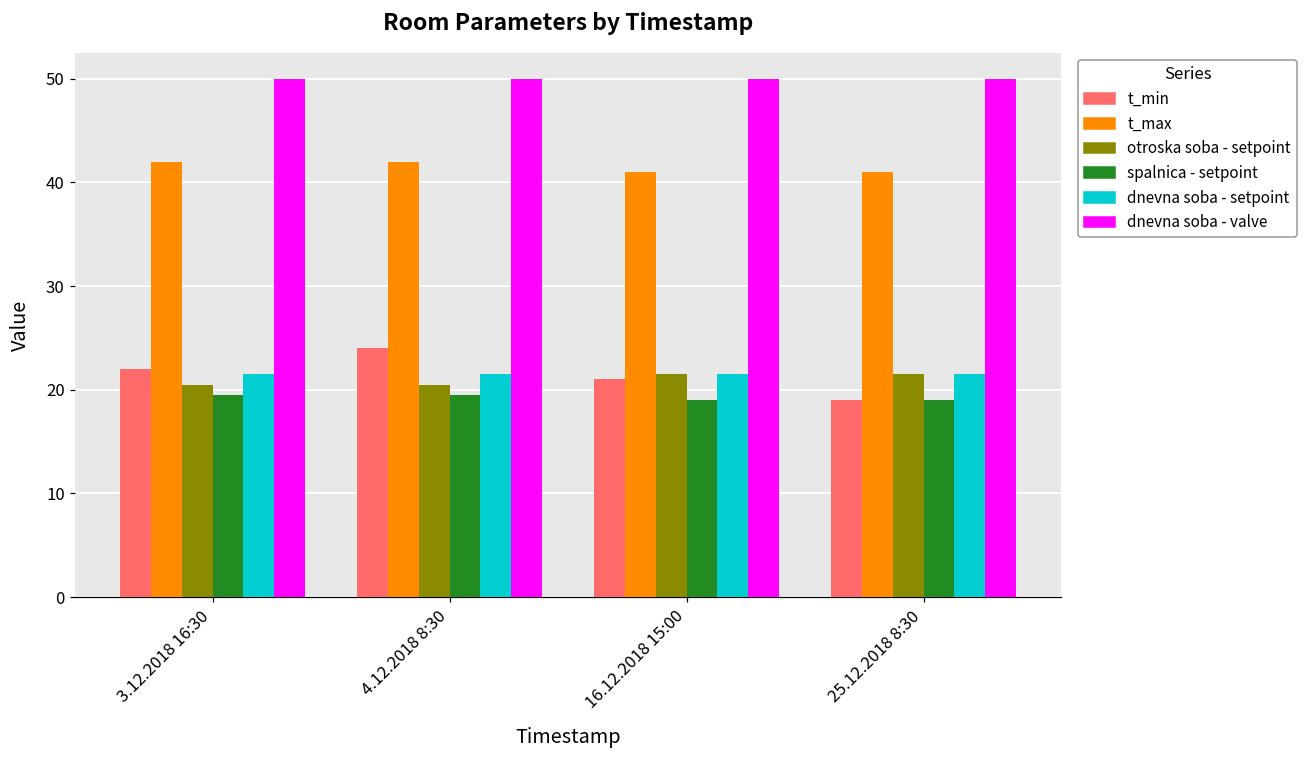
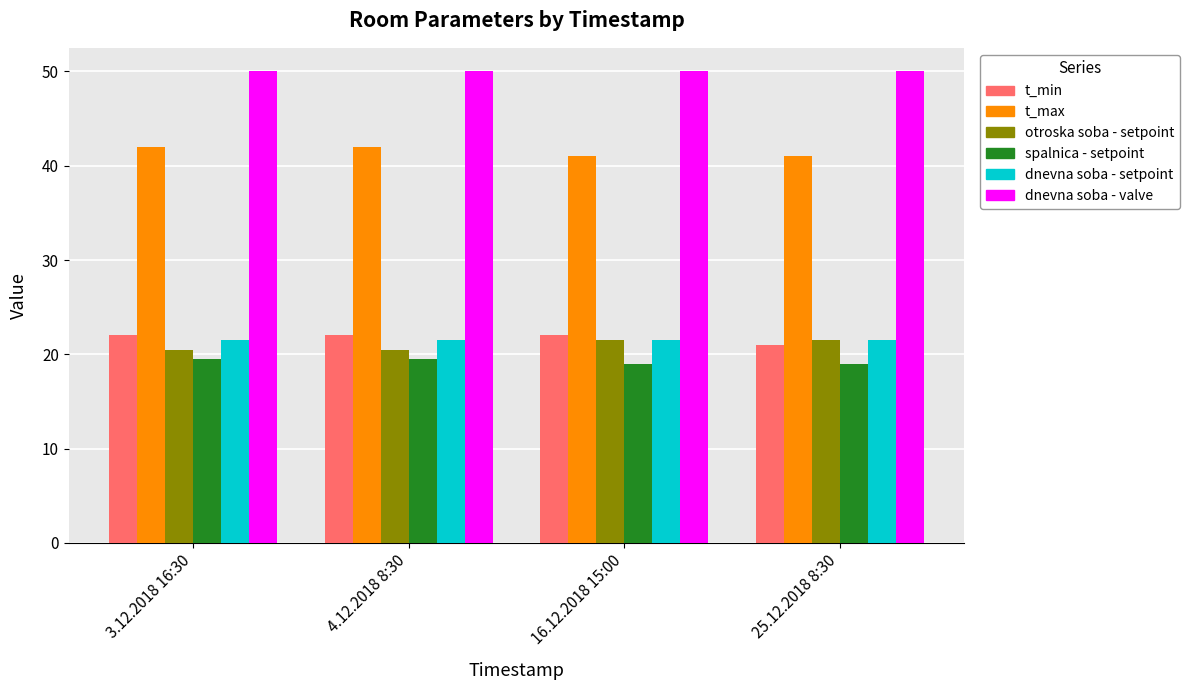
  {
    "t_min": {
      "3.12.2018 16:30": 22,
-     "4.12.2018 8:30": 24,
-     "16.12.2018 15:00": 21,
-     "25.12.2018 8:30": 19
+     "4.12.2018 8:30": 22,
+     "16.12.2018 15:00": 22,
+     "25.12.2018 8:30": 21
    },
    "t_max": {
      "3.12.2018 16:30": 42,
      "4.12.2018 8:30": 42,
      "16.12.2018 15:00": 41,
      "25.12.2018 8:30": 41
    },
    "otroska soba - setpoint": {
      "3.12.2018 16:30": 21,
      "4.12.2018 8:30": 21,
      "16.12.2018 15:00": 22,
      "25.12.2018 8:30": 22
    },
    "spalnica - setpoint": {
      "3.12.2018 16:30": 20,
      "4.12.2018 8:30": 20,
      "16.12.2018 15:00": 19,
      "25.12.2018 8:30": 19
    },
    "dnevna soba - setpoint": {
      "3.12.2018 16:30": 22,
      "4.12.2018 8:30": 22,
      "16.12.2018 15:00": 22,
      "25.12.2018 8:30": 22
    },
    "dnevna soba - valve": {
      "3.12.2018 16:30": 50,
      "4.12.2018 8:30": 50,
      "16.12.2018 15:00": 50,
      "25.12.2018 8:30": 50
    }
  }
